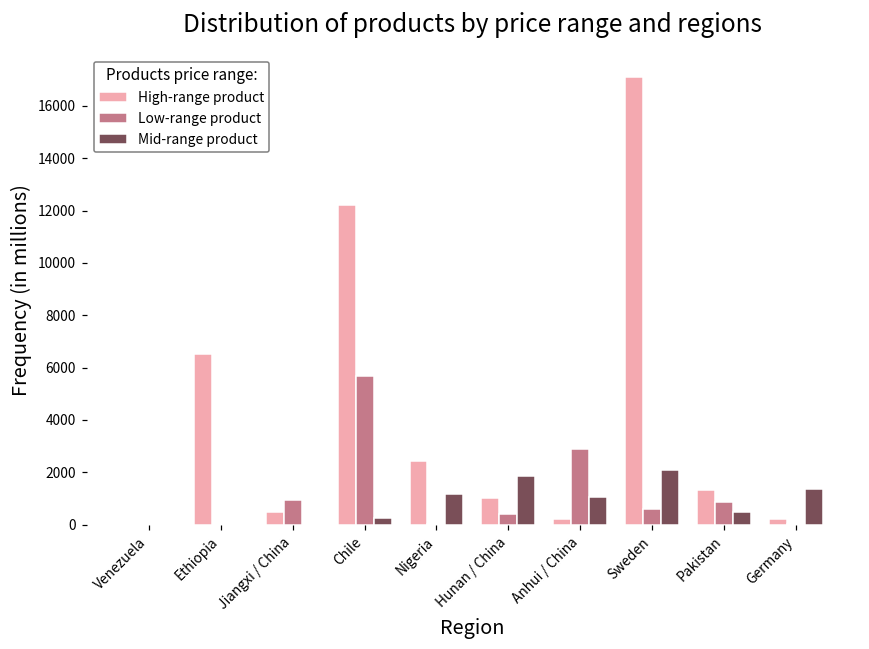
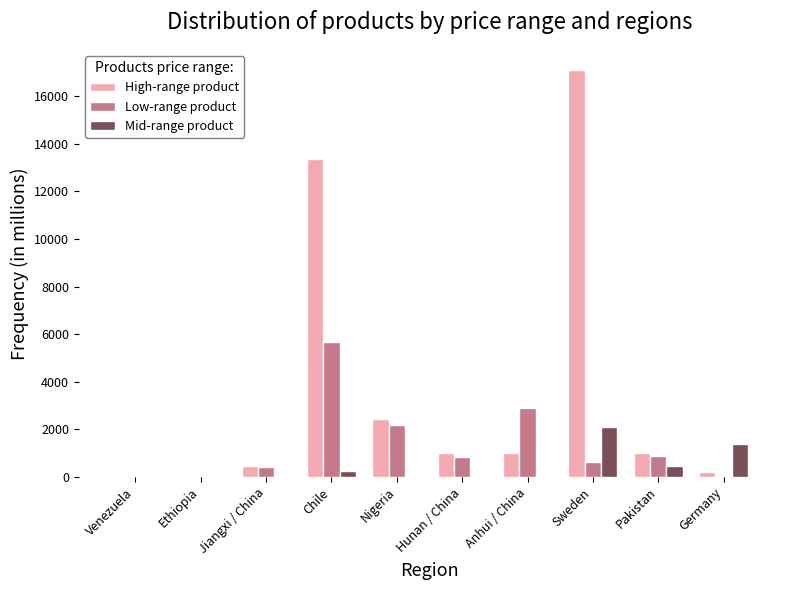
  {
    "High-range product": {
      "Venezuela": 0,
-     "Ethiopia": 6500,
+     "Ethiopia": 0,
      "Jiangxi / China": 500,
-     "Chile": 12200,
+     "Chile": 13400,
      "Nigeria": 2400,
      "Hunan / China": 1000,
-     "Anhui / China": 200,
+     "Anhui / China": 1000,
      "Sweden": 17100,
-     "Pakistan": 1300,
+     "Pakistan": 1000,
      "Germany": 200
    },
    "Low-range product": {
      "Venezuela": 0,
-     "Jiangxi / China": 900,
+     "Jiangxi / China": 400,
      "Chile": 5700,
-     "Nigeria": 0,
-     "Hunan / China": 400,
+     "Nigeria": 2200,
+     "Hunan / China": 800,
      "Anhui / China": 2900,
      "Sweden": 600,
      "Pakistan": 900
    },
    "Mid-range product": {
      "Venezuela": 0,
      "Chile": 300,
-     "Nigeria": 1200,
-     "Hunan / China": 1900,
-     "Anhui / China": 1100,
+     "Nigeria": 0,
+     "Hunan / China": 0,
+     "Anhui / China": 0,
      "Sweden": 2100,
      "Pakistan": 500,
      "Germany": 1400
    }
  }
